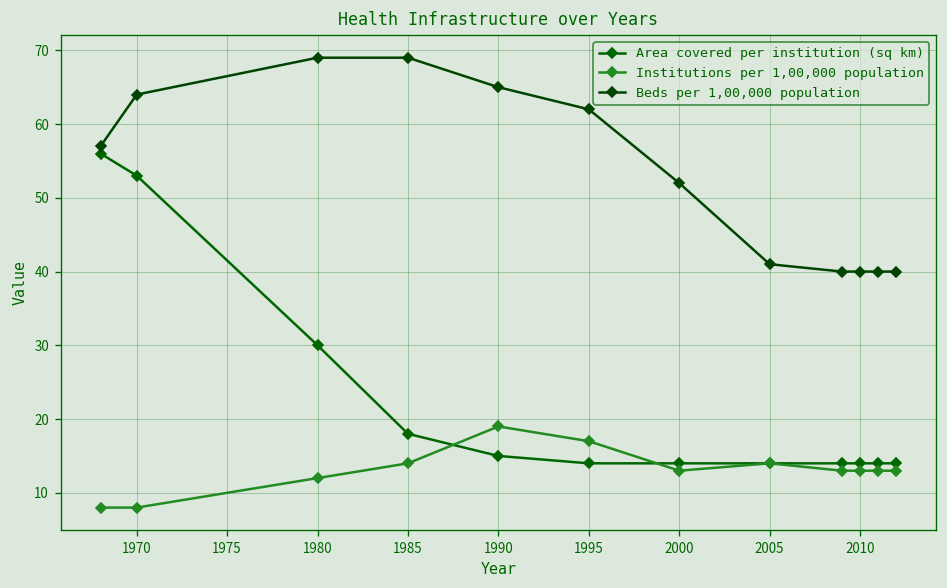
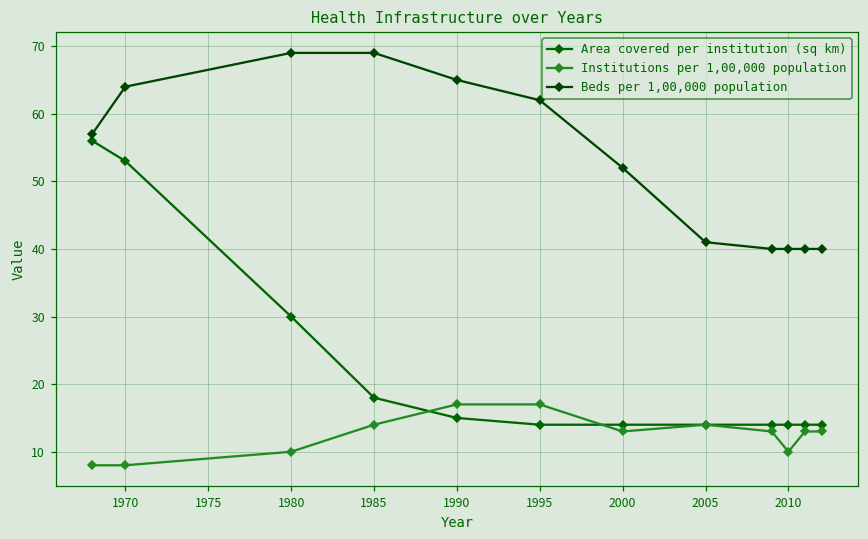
  {
    "Institutions per 1,00,000 population": {
      "1970": 8,
-     "1980": 12,
+     "1980": 10,
      "1985": 14,
-     "1990": 19,
+     "1990": 17,
      "1995": 17,
      "2000": 13,
-     "2010": 13
+     "2010": 10
    }
  }
